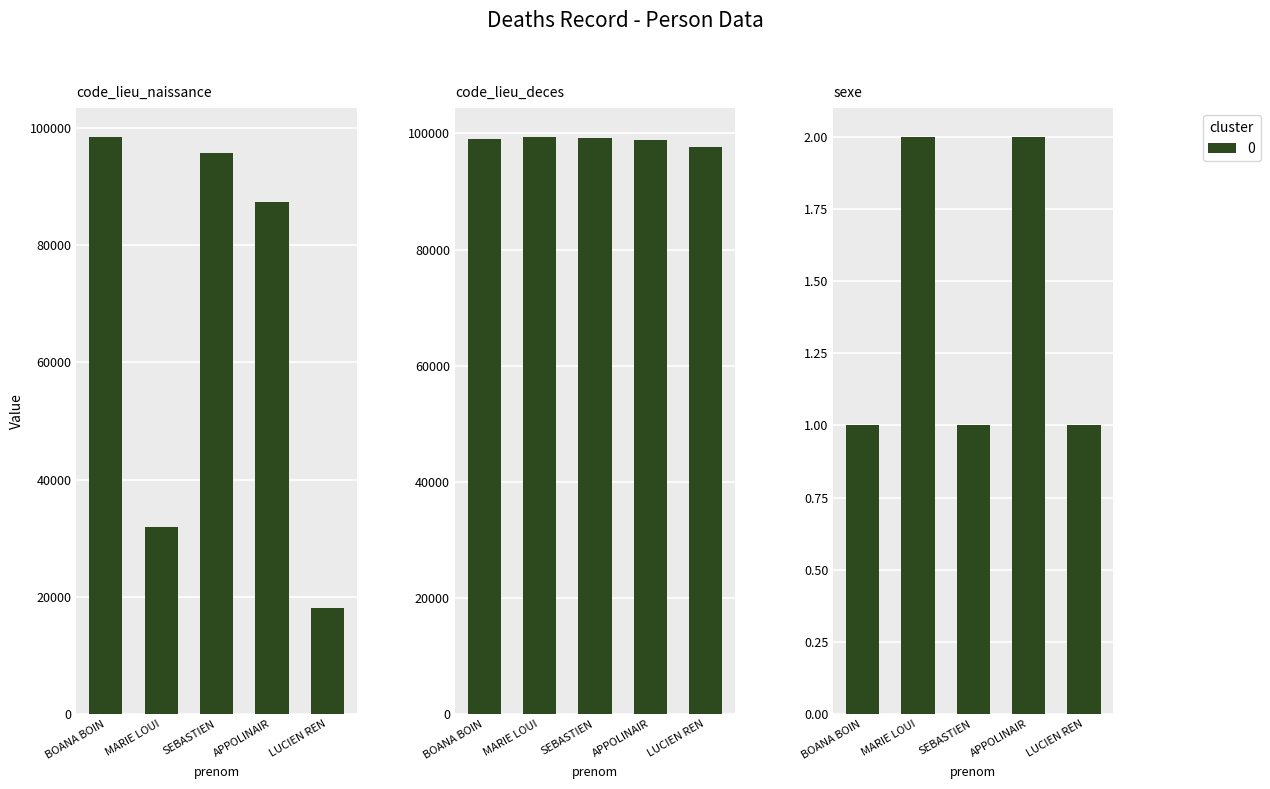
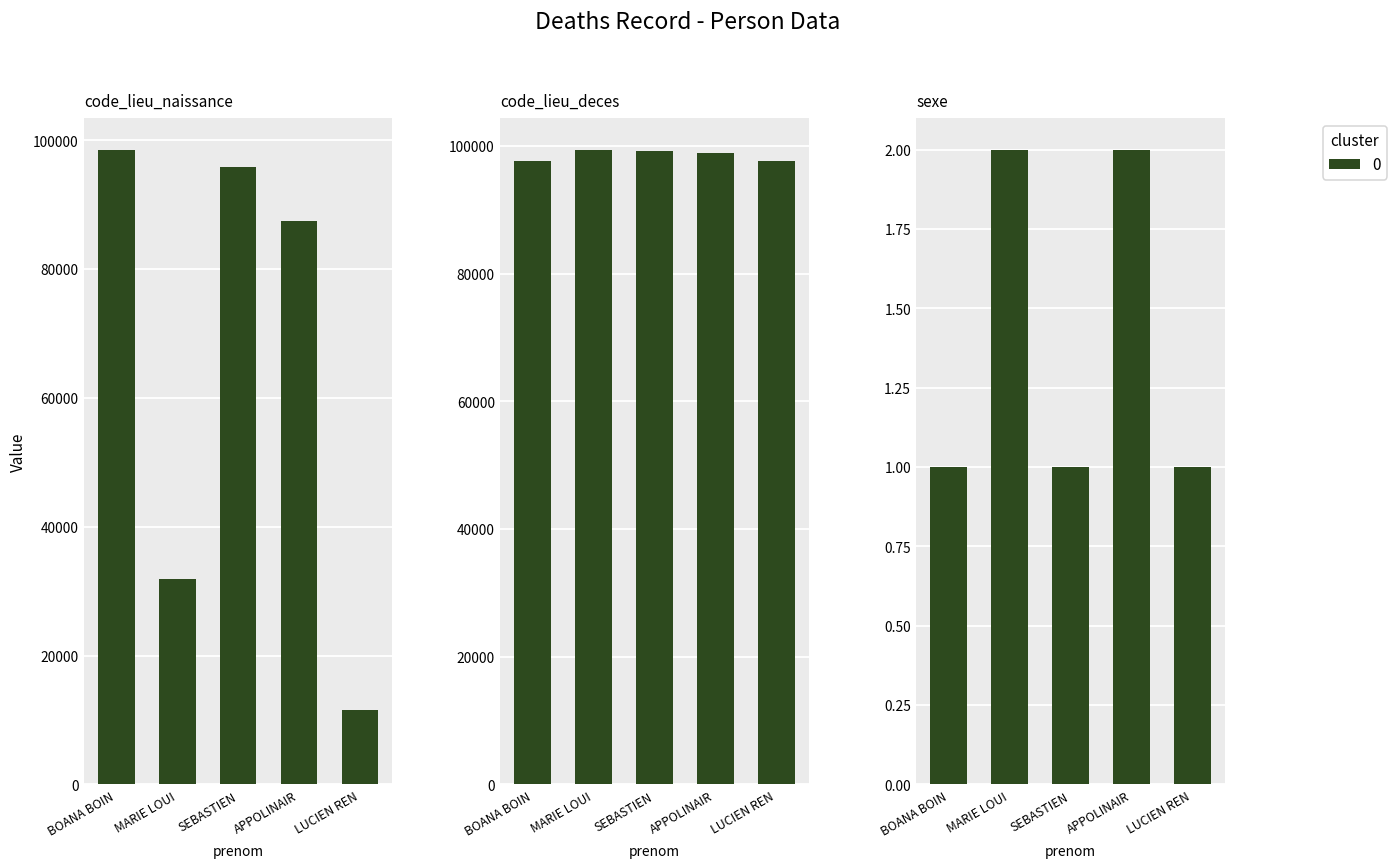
  {
    "code_lieu_naissance": {
      "BOANA BOIN": 99000,
      "MARIE LOUI": 32000,
      "SEBASTIEN": 96000,
      "APPOLINAIR": 87000,
-     "LUCIEN REN": 18000
+     "LUCIEN REN": 11000
    },
    "code_lieu_deces": {
-     "BOANA BOIN": 99000,
+     "BOANA BOIN": 98000,
      "MARIE LOUI": 99000,
      "SEBASTIEN": 99000,
      "APPOLINAIR": 99000,
      "LUCIEN REN": 98000
    },
    "sexe": {
      "BOANA BOIN": 1.00,
      "MARIE LOUI": 2.00,
      "SEBASTIEN": 1.00,
      "APPOLINAIR": 2.00,
      "LUCIEN REN": 1.00
    }
  }
